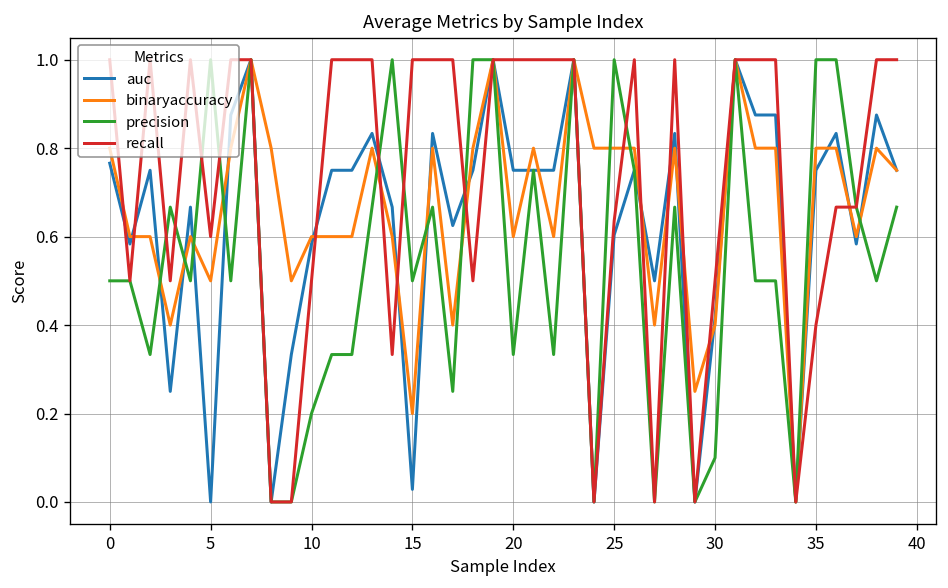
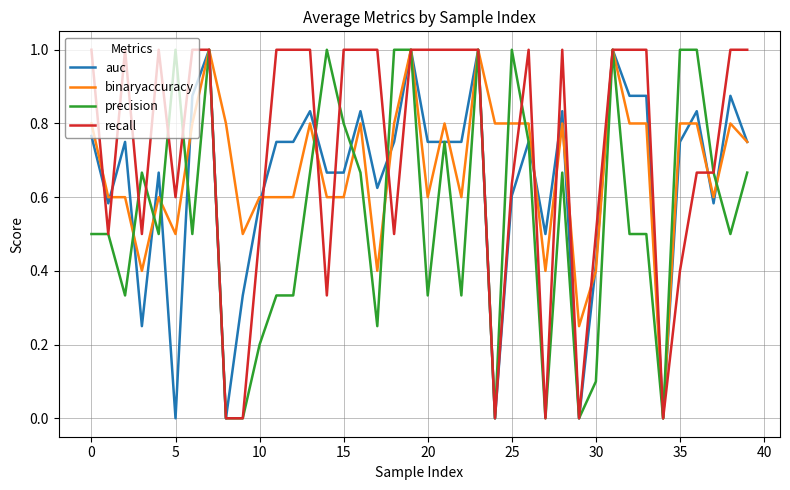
  {
    "auc": {
      "5": 0.00,
      "10": 0.58,
-     "15": 0.03,
+     "15": 0.67,
      "20": 0.75,
      "25": 0.60,
      "30": 0.42,
      "35": 0.75
    },
    "binaryaccuracy": {
      "5": 0.5,
      "10": 0.6,
-     "15": 0.2,
+     "15": 0.6,
      "20": 0.6,
      "25": 0.8,
      "30": 0.4,
      "35": 0.8
    },
    "precision": {
      "0": 0.5,
      "10": 0.2,
-     "15": 0.5,
+     "15": 0.8,
      "20": 0.33,
      "25": 1.0,
      "30": 0.1,
      "35": 1.0
    },
    "recall": {
      "5": 0.60,
      "10": 0.50,
      "15": 1.00,
      "20": 1.00,
      "25": 0.64,
      "30": 0.50,
      "35": 0.40
    }
  }
